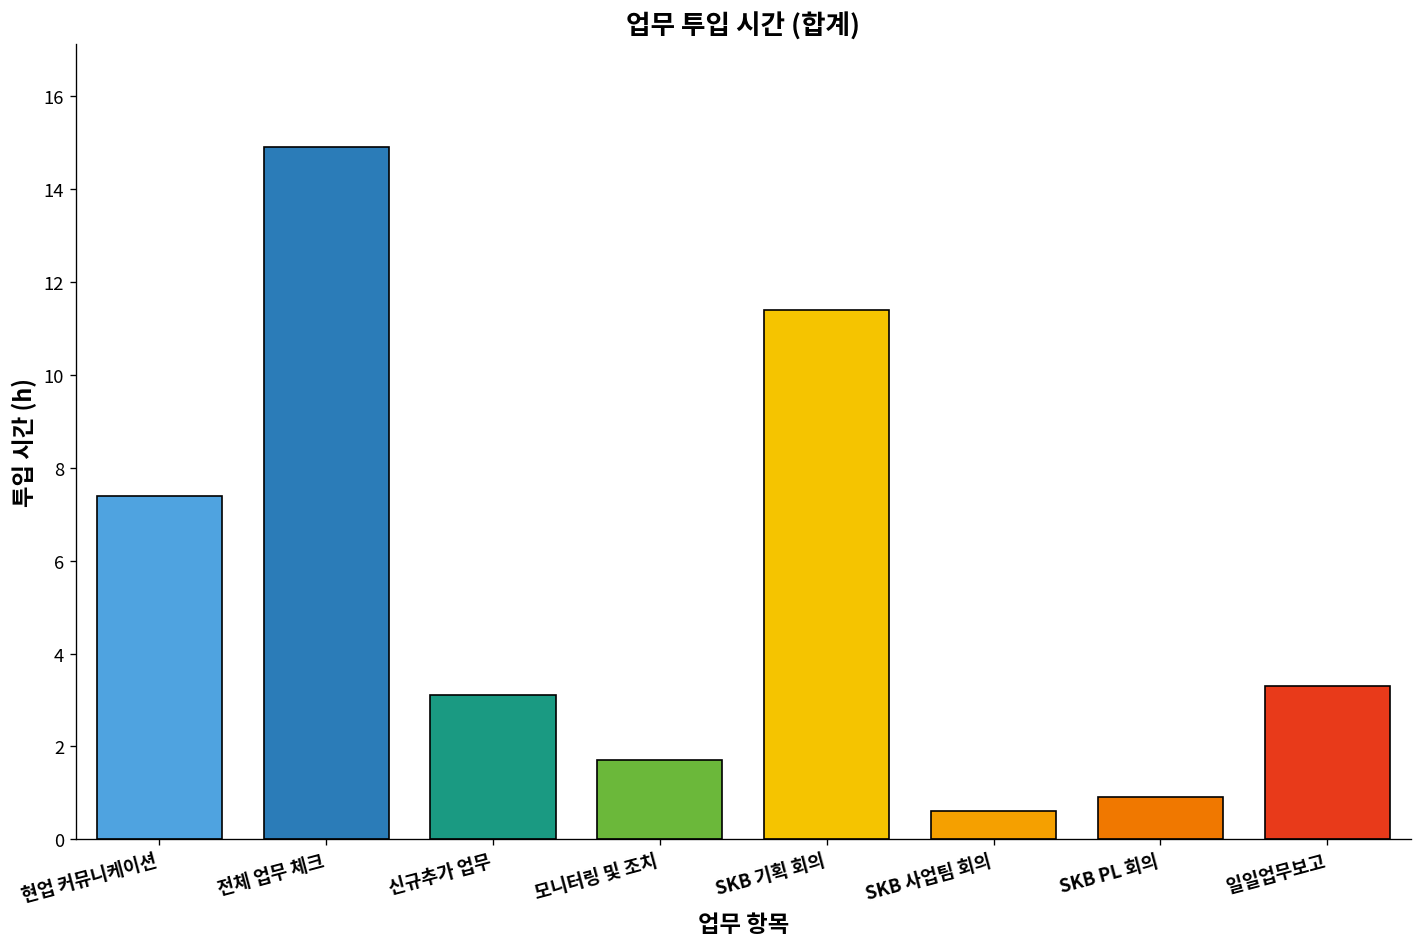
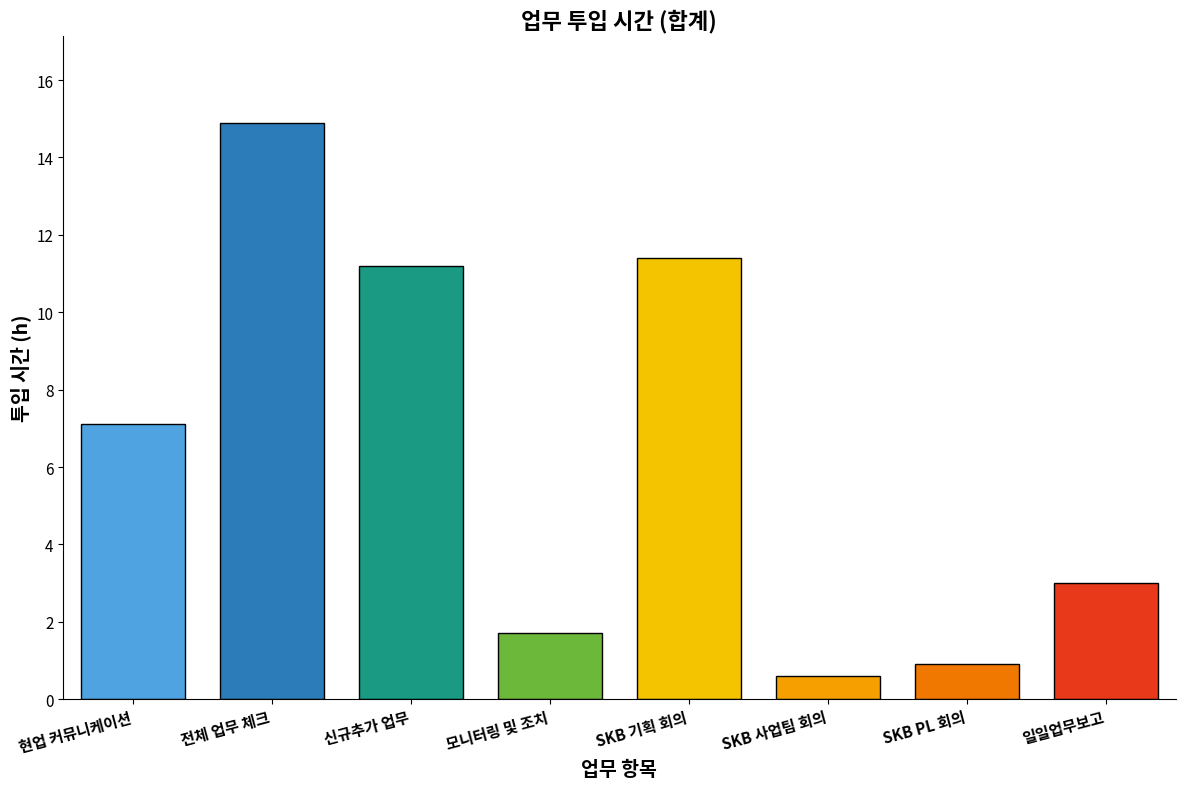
  {
-   "현업 커뮤니케이션": 7.4,
+   "현업 커뮤니케이션": 7.1,
    "전체 업무 체크": 14.9,
-   "신규추가 업무": 3.1,
+   "신규추가 업무": 11.2,
    "모니터링 및 조치": 1.7,
    "SKB 기획 회의": 11.4,
    "SKB 사업팀 회의": 0.6,
    "SKB PL 회의": 0.9,
-   "일일업무보고": 3.3
+   "일일업무보고": 3.0
  }
